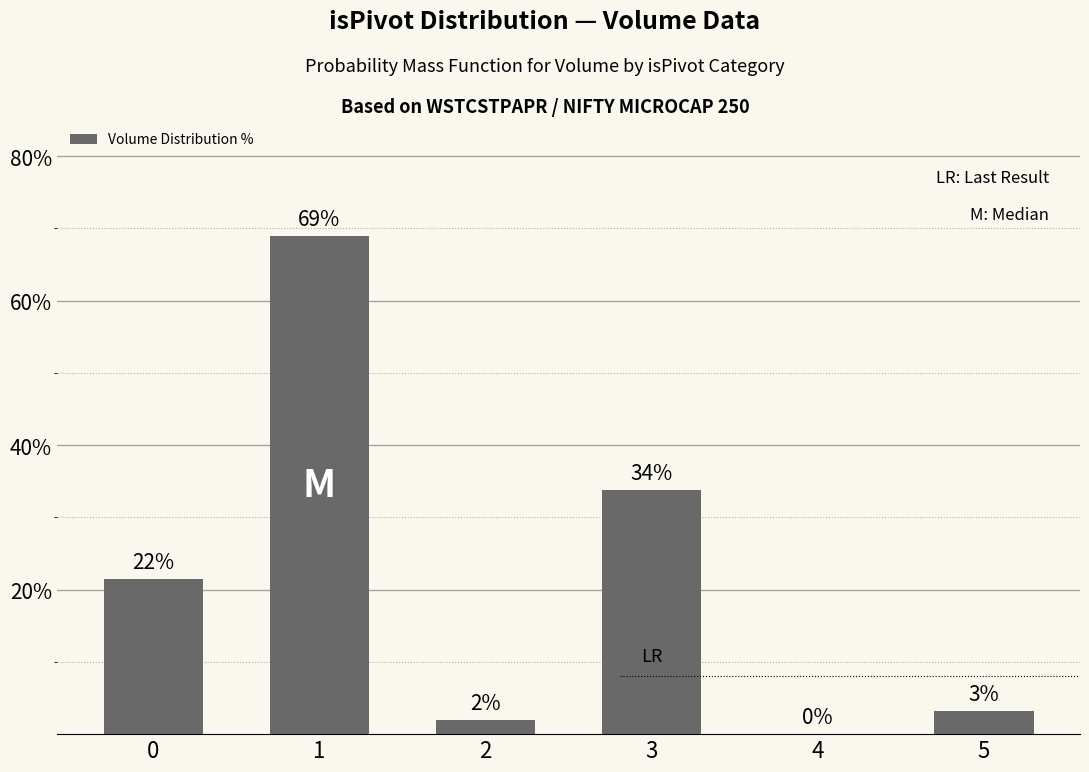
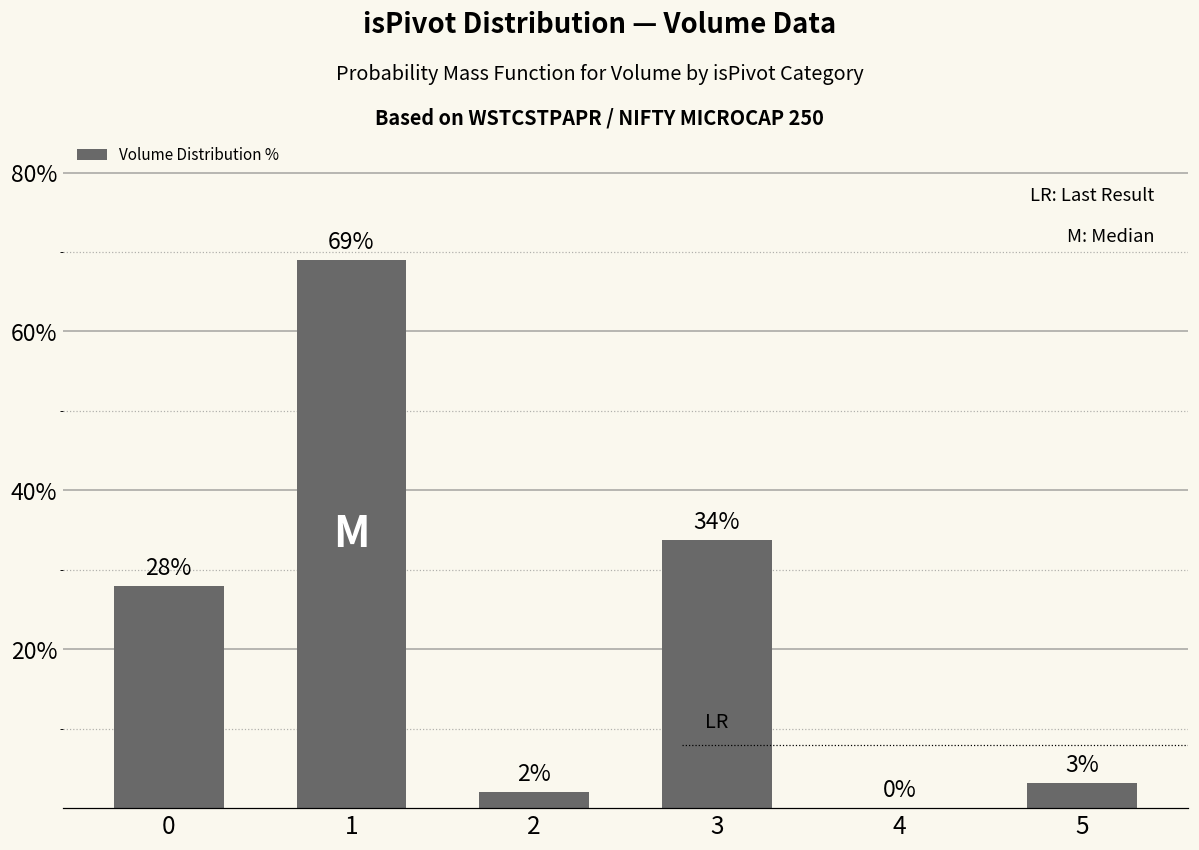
  {
-   "0": "22%",
+   "0": "28%",
    "1": "69%",
    "2": "2%",
    "3": "34%",
    "4": "0%",
    "5": "3%"
  }
